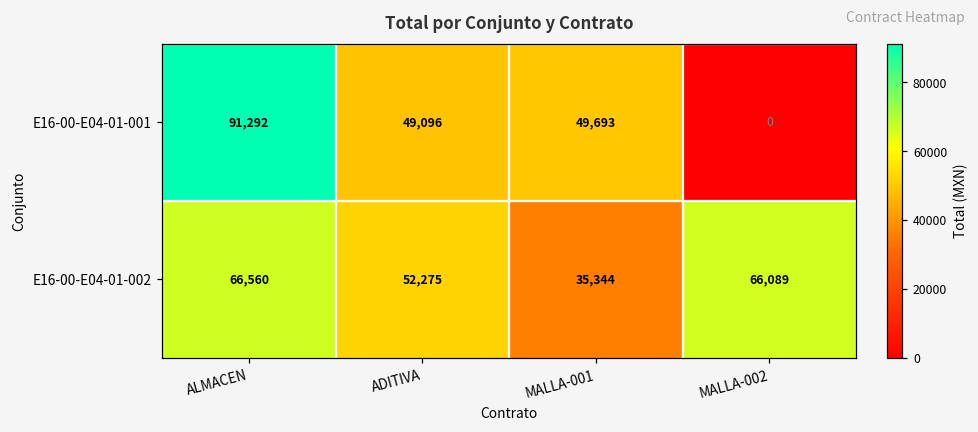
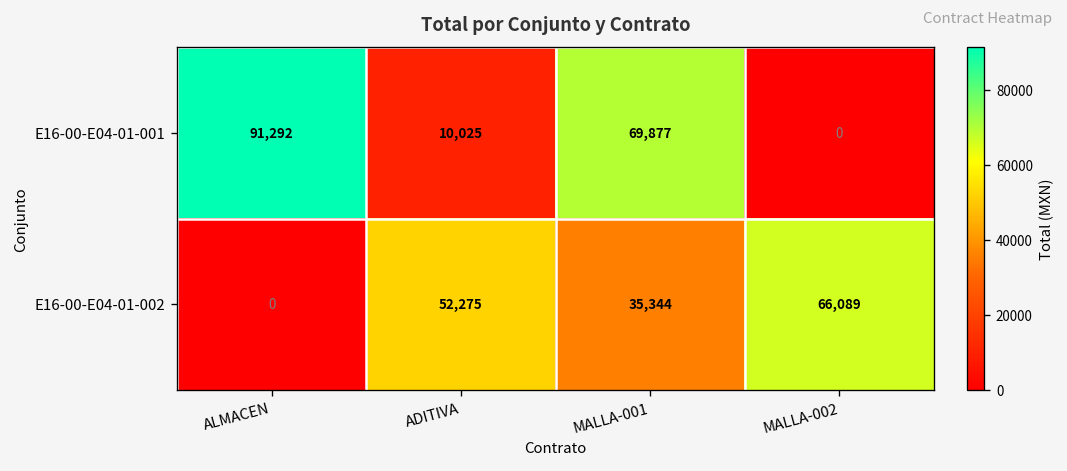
  {
    "E16-00-E04-01-001": {
      "ALMACEN": "91,292",
-     "ADITIVA": "49,096",
-     "MALLA-001": "49,693",
+     "ADITIVA": "10,025",
+     "MALLA-001": "69,877",
      "MALLA-002": "0"
    },
    "E16-00-E04-01-002": {
-     "ALMACEN": "66,560",
+     "ALMACEN": "0",
      "ADITIVA": "52,275",
      "MALLA-001": "35,344",
      "MALLA-002": "66,089"
    }
  }
